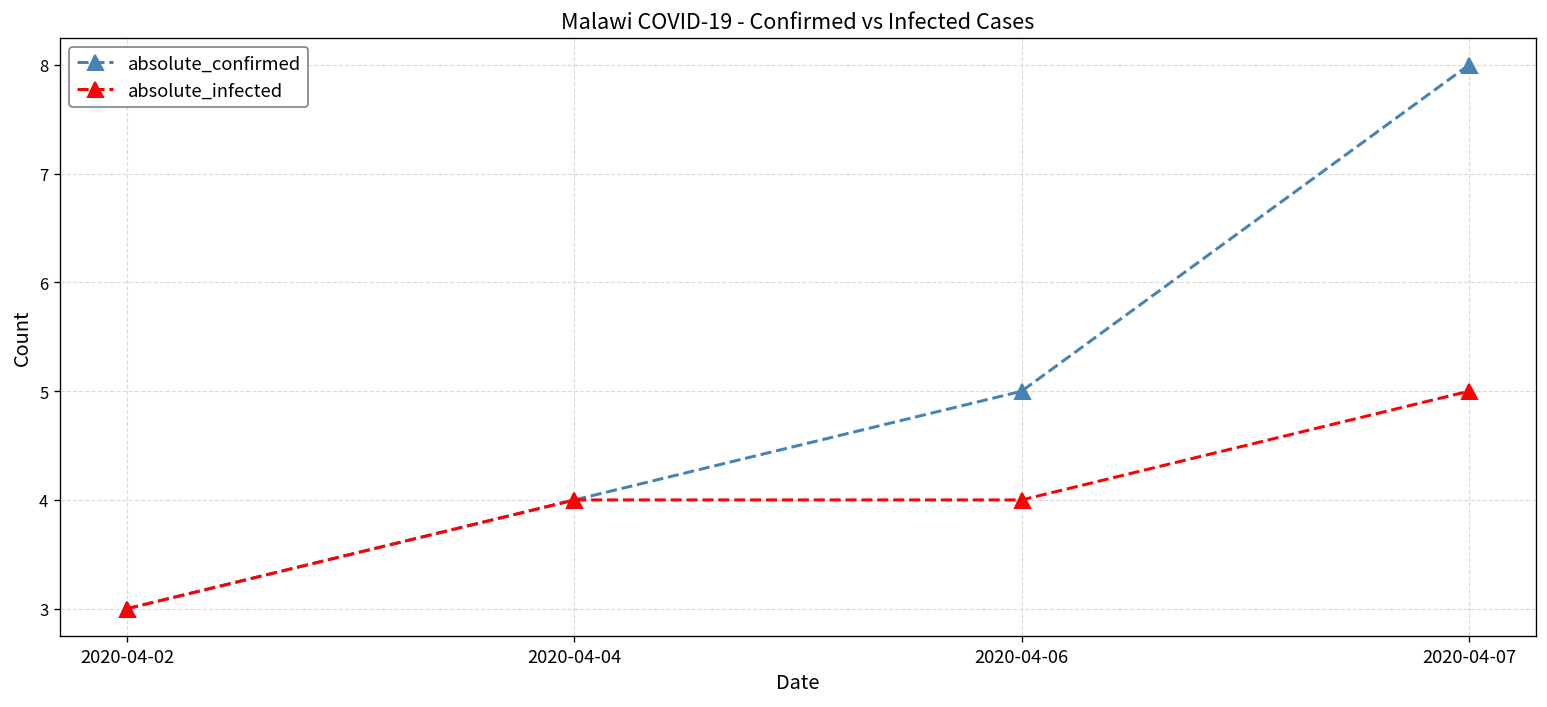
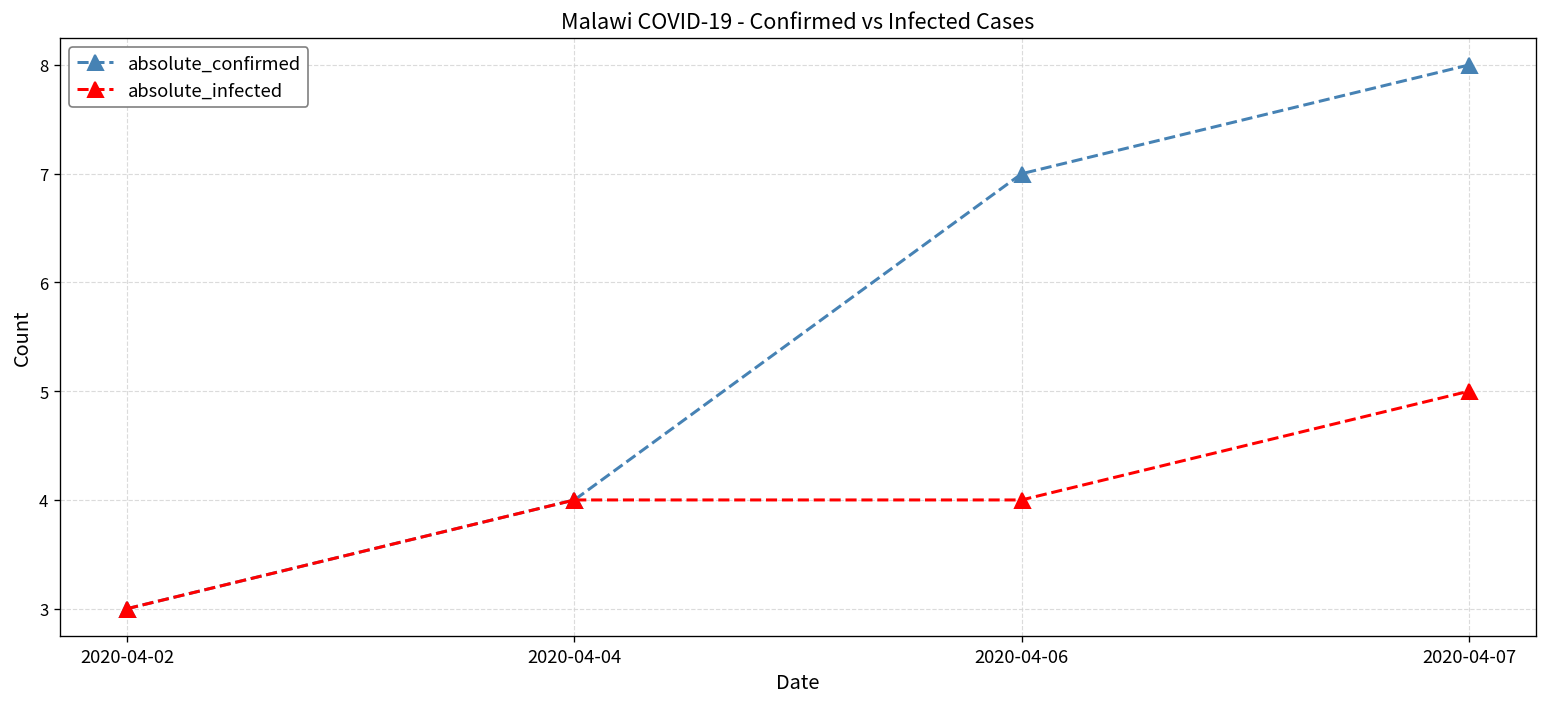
  {
    "absolute_confirmed": {
-     "2020-04-06": 5,
+     "2020-04-06": 7,
      "2020-04-07": 8
    },
    "absolute_infected": {
      "2020-04-06": 4,
      "2020-04-07": 5
    }
  }
